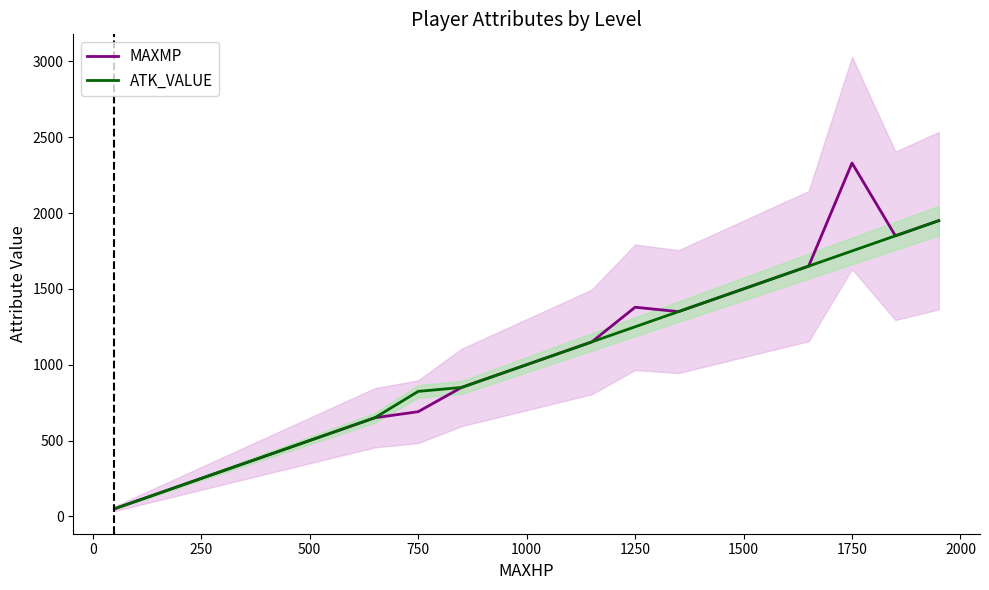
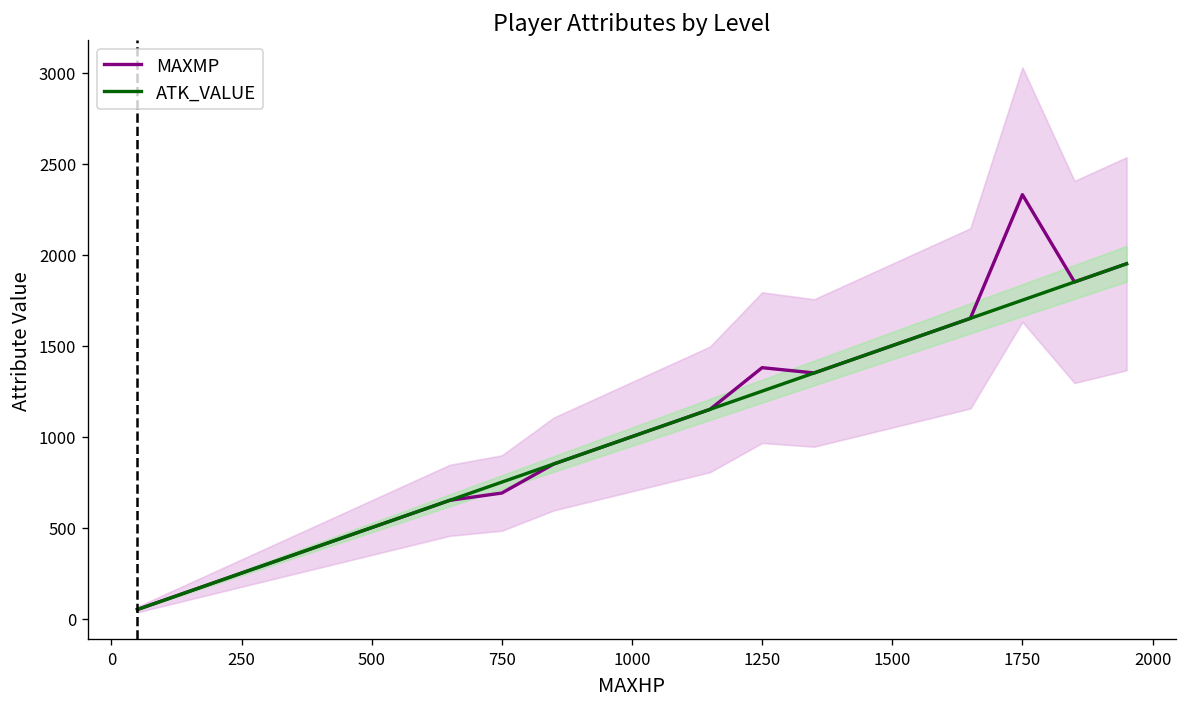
  {
    "MAXMP": {
      "750": 690,
      "1250": 1380,
      "1750": 2330
    },
    "ATK_VALUE": {
-     "750": 820,
+     "750": 750,
      "1250": 1250,
      "1750": 1750
    }
  }
